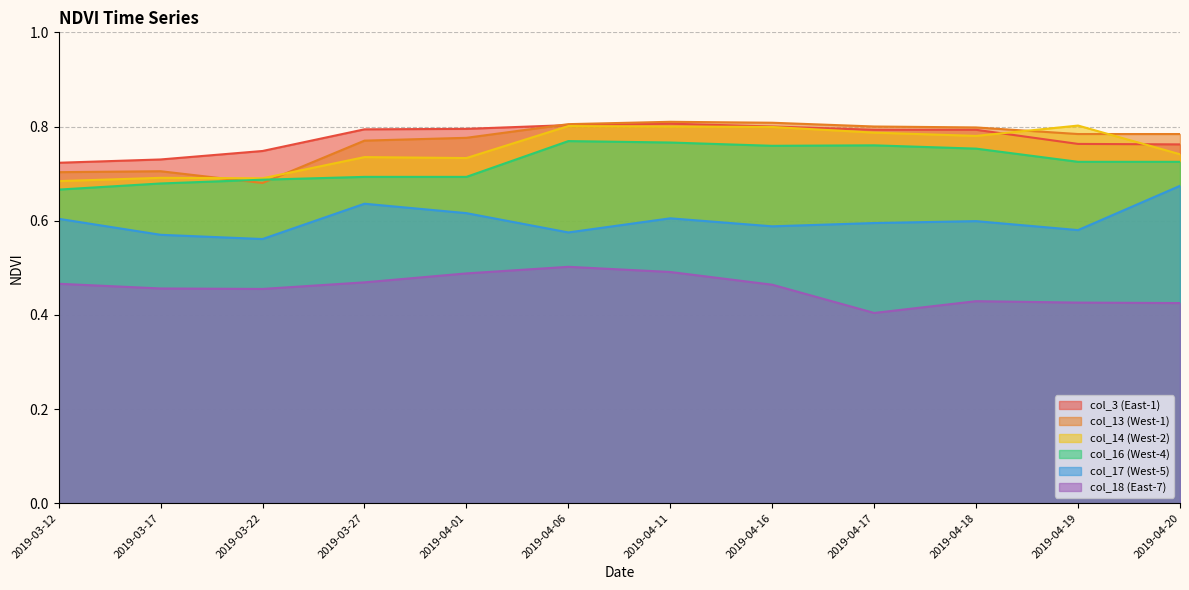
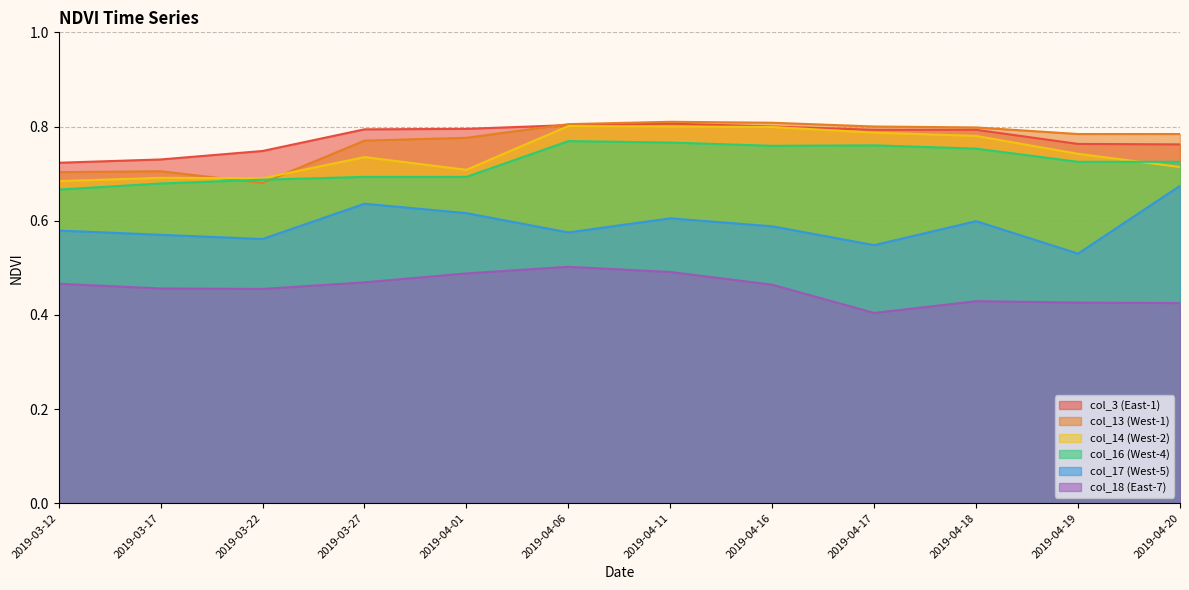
  {
    "col_14 (West-2)": {
      "2019-03-12": 0.68,
      "2019-03-17": 0.69,
      "2019-03-27": 0.74,
-     "2019-04-01": 0.73,
+     "2019-04-01": 0.71,
      "2019-04-11": 0.80,
      "2019-04-17": 0.79,
      "2019-04-18": 0.78,
-     "2019-04-19": 0.80,
-     "2019-04-20": 0.74
+     "2019-04-19": 0.74,
+     "2019-04-20": 0.71
    },
    "col_16 (West-4)": {
      "2019-03-12": 0.67,
      "2019-03-17": 0.68,
      "2019-03-27": 0.69,
      "2019-04-01": 0.69,
      "2019-04-06": 0.77,
      "2019-04-11": 0.77,
      "2019-04-16": 0.76,
      "2019-04-17": 0.76,
      "2019-04-18": 0.75,
      "2019-04-19": 0.73,
      "2019-04-20": 0.73
    },
    "col_17 (West-5)": {
-     "2019-03-12": 0.60,
+     "2019-03-12": 0.58,
      "2019-03-17": 0.57,
      "2019-03-22": 0.56,
      "2019-03-27": 0.64,
      "2019-04-01": 0.62,
      "2019-04-06": 0.58,
      "2019-04-11": 0.61,
      "2019-04-16": 0.59,
-     "2019-04-17": 0.60,
+     "2019-04-17": 0.55,
      "2019-04-18": 0.60,
-     "2019-04-19": 0.58,
+     "2019-04-19": 0.53,
      "2019-04-20": 0.67
    },
    "col_18 (East-7)": {
      "2019-03-12": 0.47,
      "2019-03-17": 0.46,
      "2019-03-22": 0.46,
      "2019-03-27": 0.47,
      "2019-04-01": 0.49,
      "2019-04-06": 0.50,
      "2019-04-11": 0.49,
      "2019-04-16": 0.46,
      "2019-04-17": 0.40,
      "2019-04-18": 0.43,
      "2019-04-19": 0.43,
      "2019-04-20": 0.43
    }
  }
